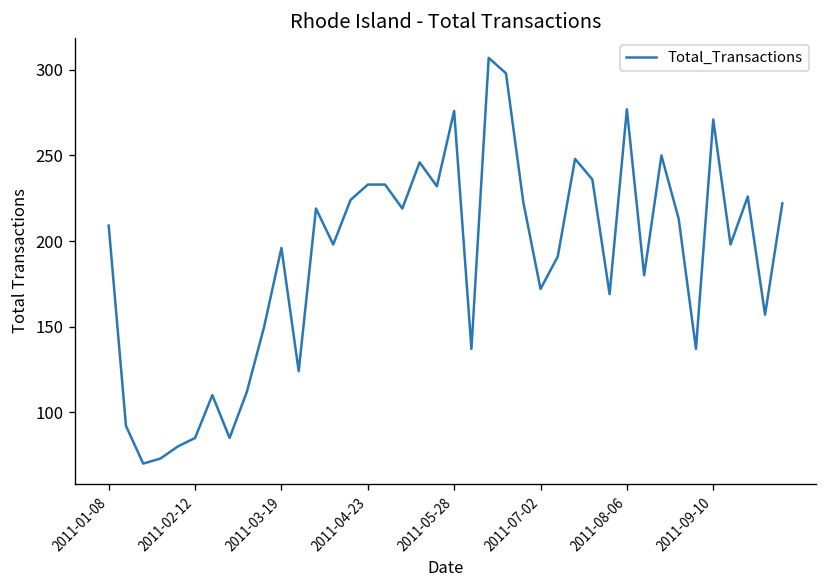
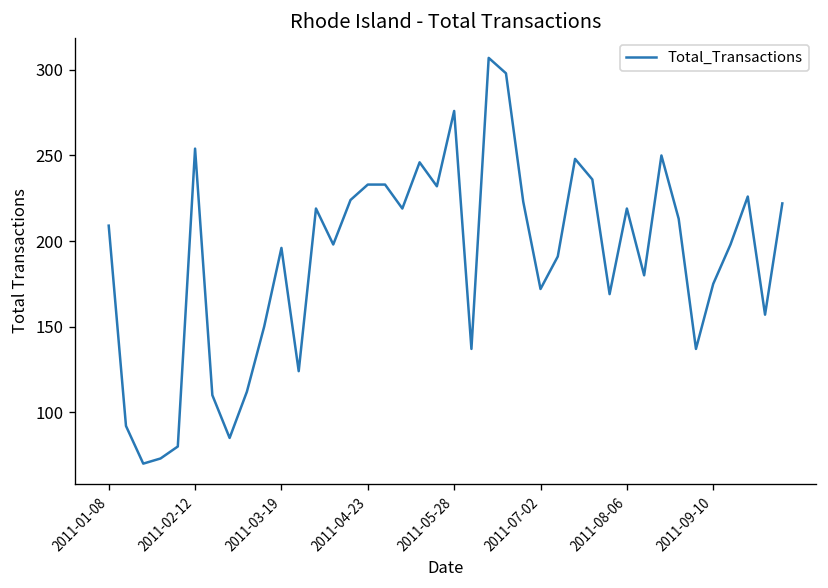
  {
    "2011-01-08": 209,
-   "2011-02-12": 85,
+   "2011-02-12": 254,
    "2011-03-19": 196,
    "2011-04-23": 233,
    "2011-05-28": 276,
    "2011-07-02": 172,
-   "2011-08-06": 277,
-   "2011-09-10": 271
+   "2011-08-06": 219,
+   "2011-09-10": 175
  }
